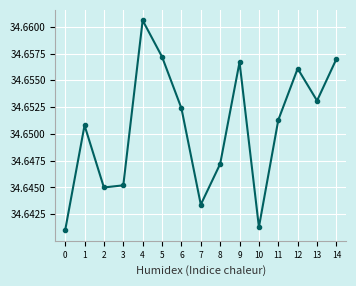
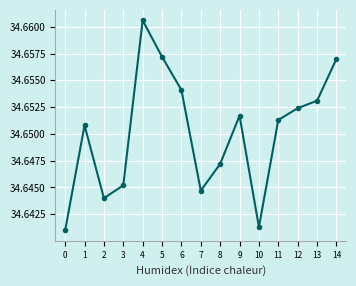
  {
    "0": 34.6410,
    "1": 34.6508,
-   "2": 34.645,
+   "2": 34.644,
    "3": 34.6452,
    "4": 34.6606,
    "5": 34.6572,
-   "6": 34.6524,
-   "7": 34.6434,
+   "6": 34.6541,
+   "7": 34.6447,
    "8": 34.6472,
-   "9": 34.6567,
+   "9": 34.6517,
    "10": 34.6413,
    "11": 34.6513,
-   "12": 34.6561,
+   "12": 34.6524,
    "13": 34.6531,
    "14": 34.6570
  }
